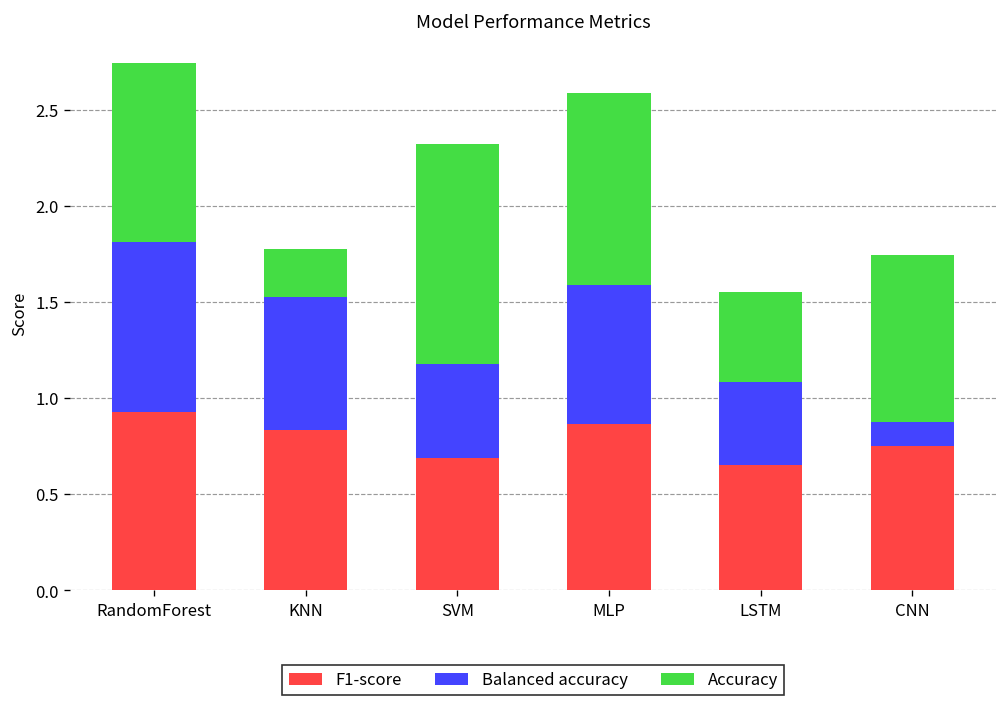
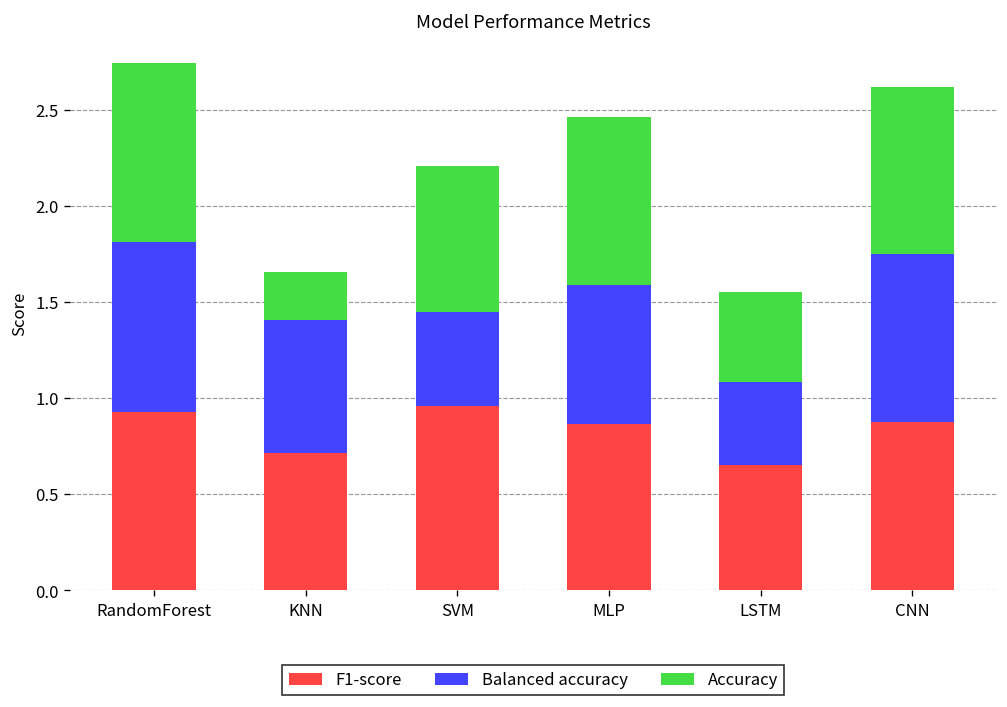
  {
    "F1-score": {
      "RandomForest": 0.93,
-     "KNN": 0.83,
-     "SVM": 0.68,
+     "KNN": 0.71,
+     "SVM": 0.96,
      "MLP": 0.86,
      "LSTM": 0.65,
-     "CNN": 0.75
+     "CNN": 0.87
    },
    "Balanced accuracy": {
      "RandomForest": 0.89,
      "KNN": 0.69,
      "SVM": 0.49,
      "MLP": 0.72,
      "LSTM": 0.43,
-     "CNN": 0.13
+     "CNN": 0.87
    },
    "Accuracy": {
      "RandomForest": 0.93,
      "KNN": 0.25,
-     "SVM": 1.15,
-     "MLP": 1.00,
+     "SVM": 0.76,
+     "MLP": 0.87,
      "LSTM": 0.47,
      "CNN": 0.87
    }
  }
